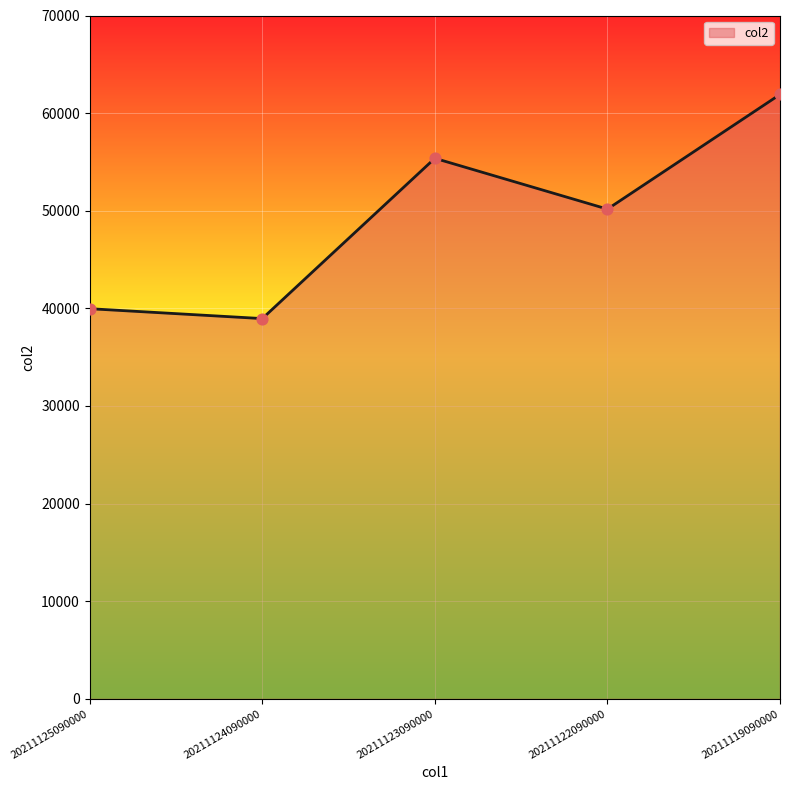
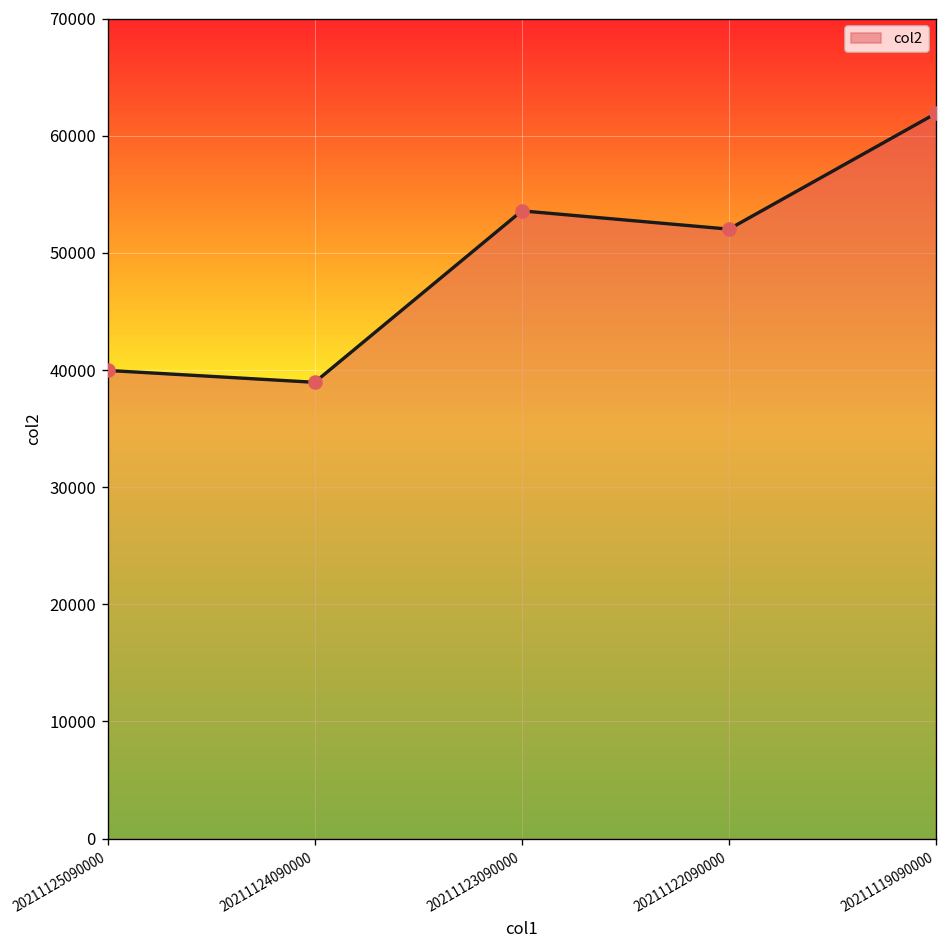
  {
    "20211125090000": 40000,
    "20211124090000": 39000,
-   "20211123090000": 55000,
-   "20211122090000": 50000,
+   "20211123090000": 54000,
+   "20211122090000": 52000,
    "20211119090000": 62000
  }
